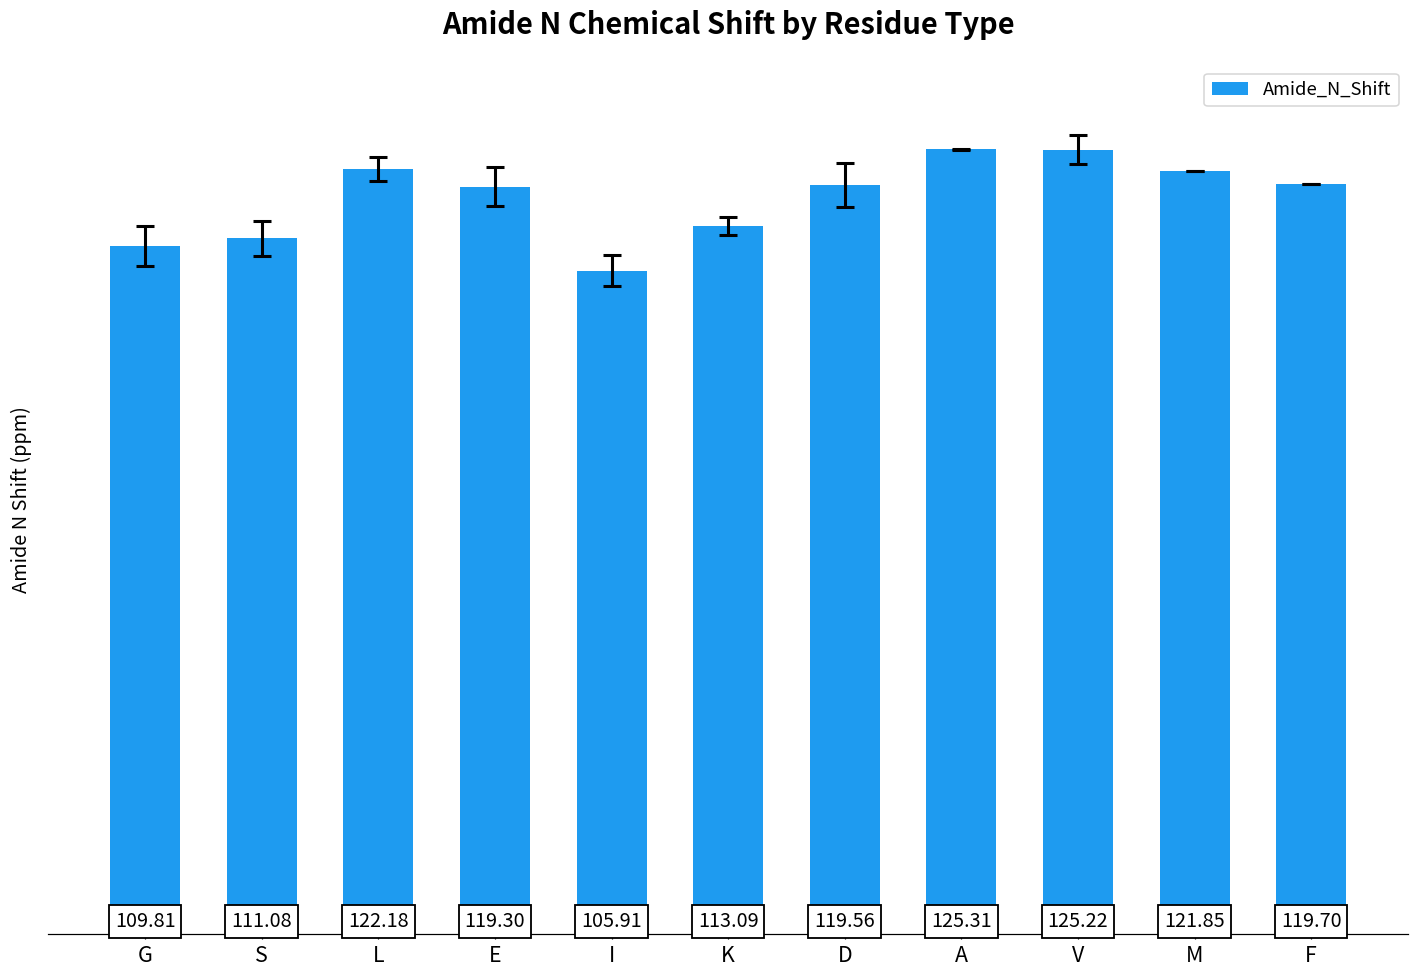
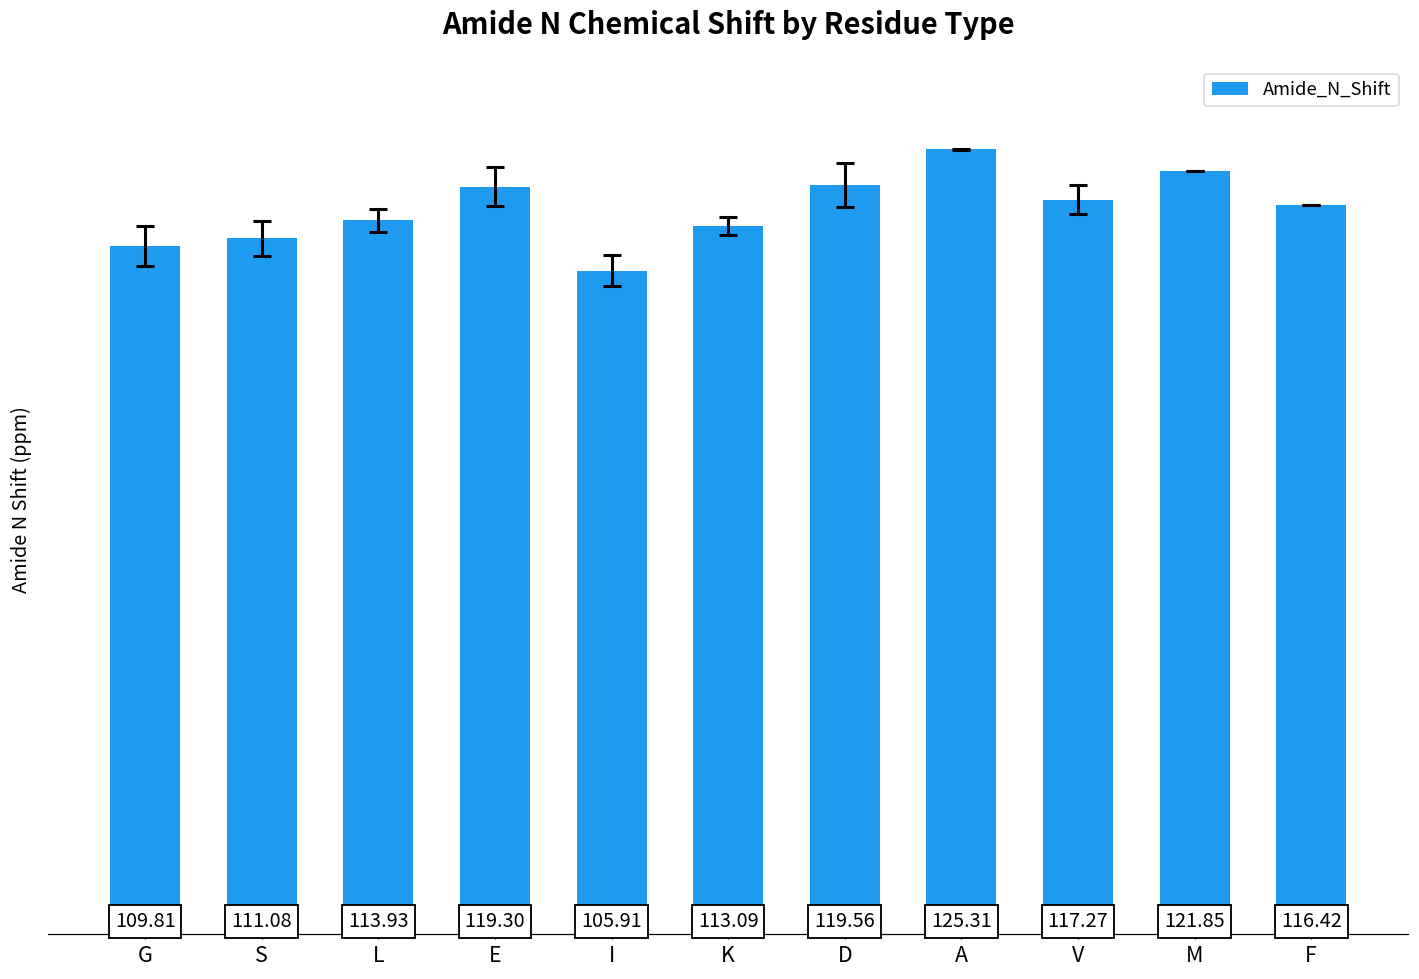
  {
    "Amide_N_Shift": {
-     "L": 122.18,
-     "V": 125.22,
-     "F": 119.70
+     "L": 113.93,
+     "V": 117.27,
+     "F": 116.42
    }
  }
